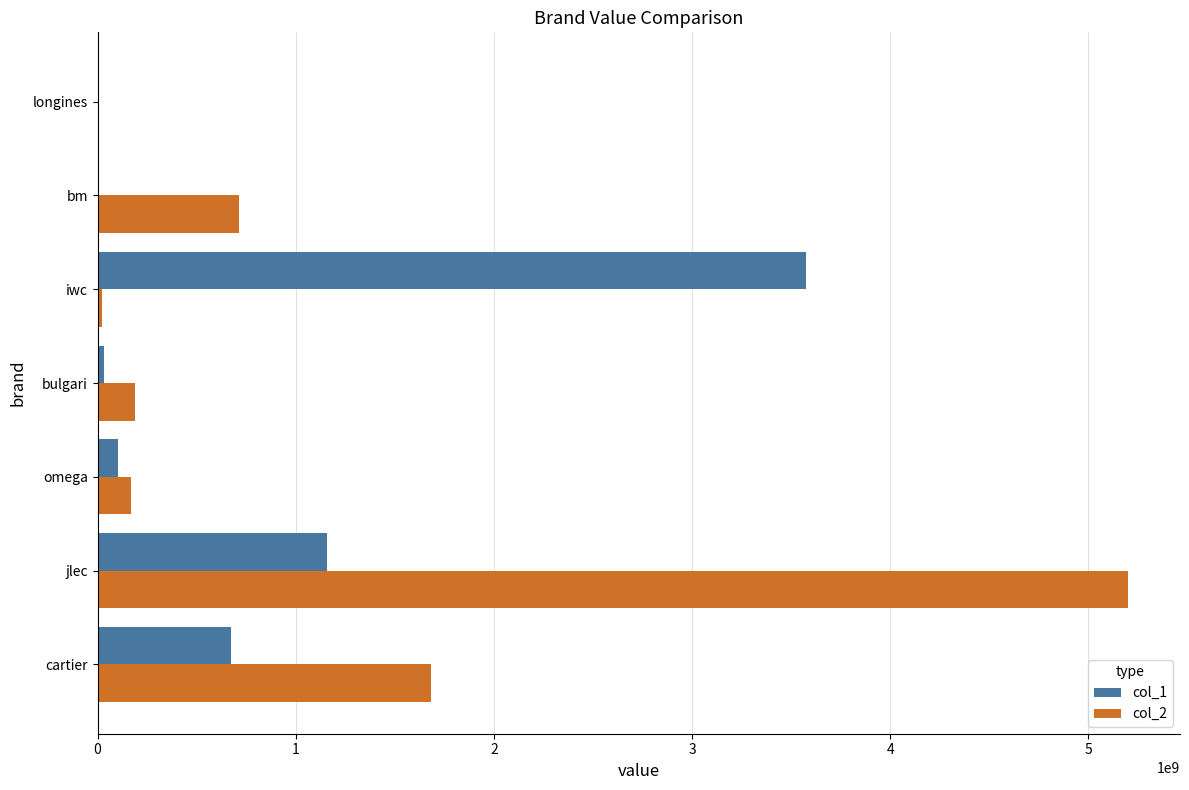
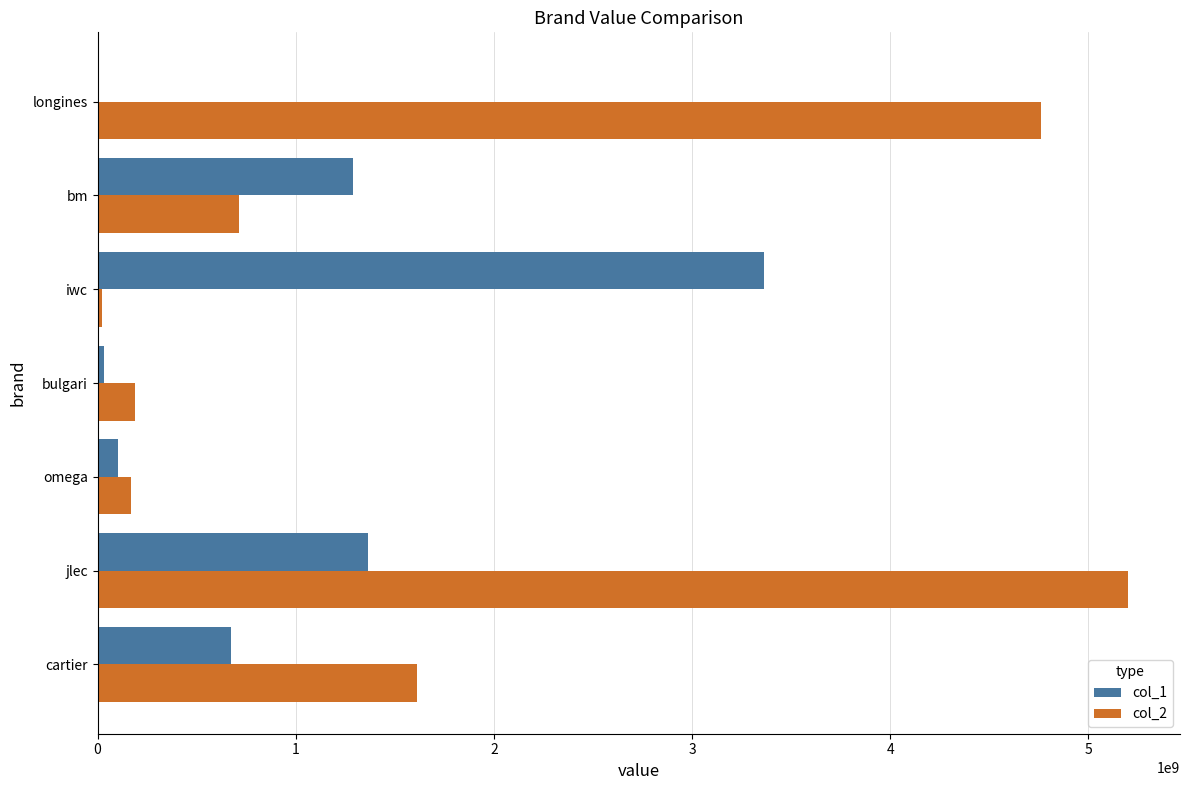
  {
    "col_1": {
-     "bm": 0,
-     "iwc": 3570000000,
+     "bm": 1290000000,
+     "iwc": 3360000000,
      "bulgari": 30000000,
      "omega": 100000000,
-     "jlec": 1160000000,
+     "jlec": 1370000000,
      "cartier": 670000000
    },
    "col_2": {
-     "longines": 0,
+     "longines": 4760000000,
      "bm": 710000000,
      "iwc": 20000000,
      "bulgari": 190000000,
      "omega": 170000000,
      "jlec": 5200000000,
-     "cartier": 1680000000
+     "cartier": 1610000000
    }
  }
